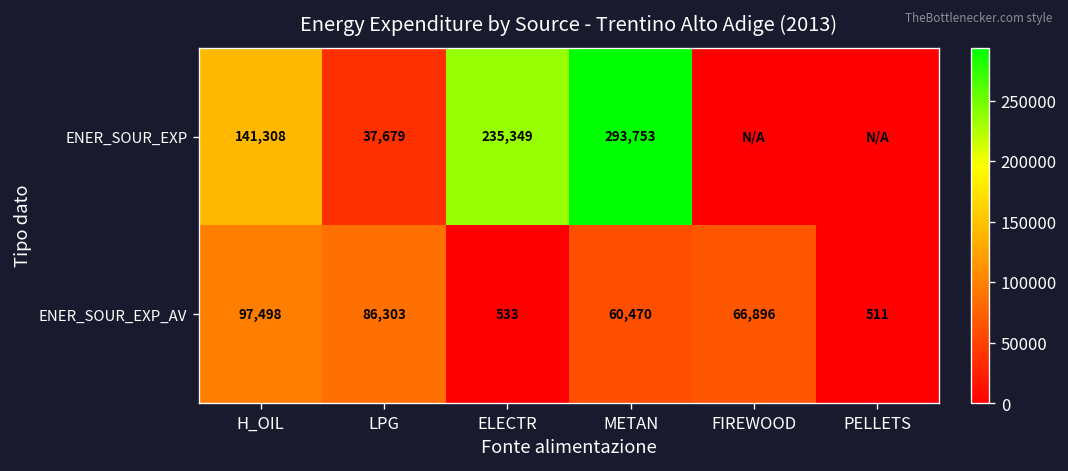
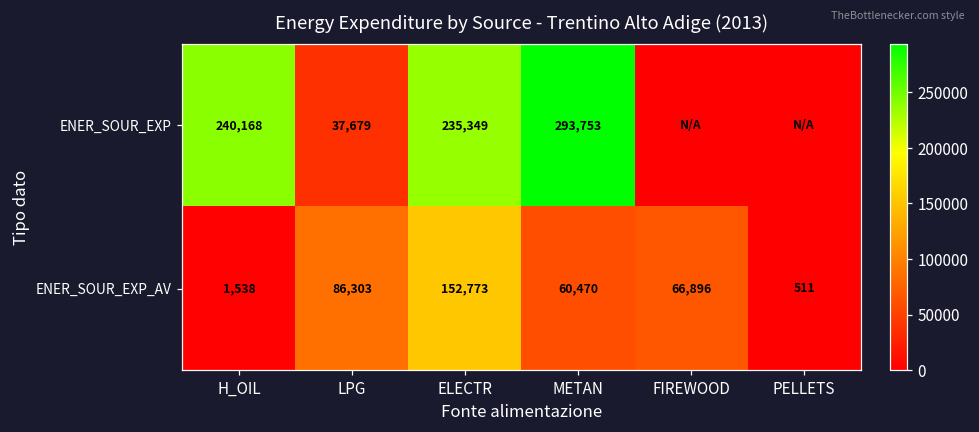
  {
    "ENER_SOUR_EXP": {
-     "H_OIL": "141,308",
+     "H_OIL": "240,168",
      "LPG": "37,679",
      "ELECTR": "235,349",
      "METAN": "293,753"
    },
    "ENER_SOUR_EXP_AV": {
-     "H_OIL": "97,498",
+     "H_OIL": "1,538",
      "LPG": "86,303",
-     "ELECTR": "533",
+     "ELECTR": "152,773",
      "METAN": "60,470",
      "FIREWOOD": "66,896",
      "PELLETS": "511"
    }
  }
